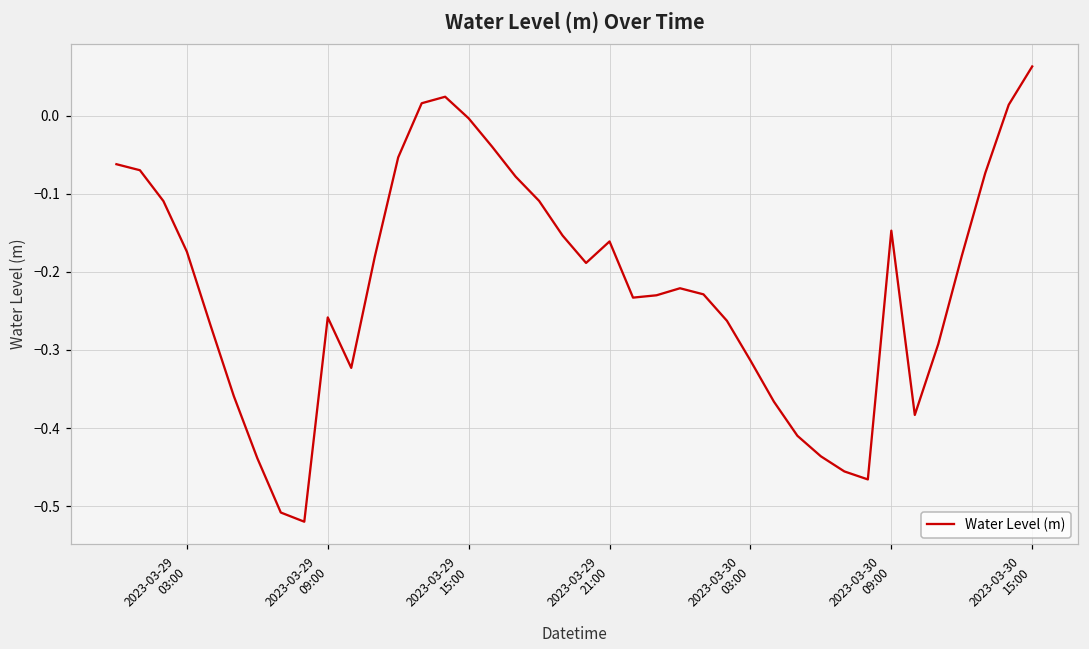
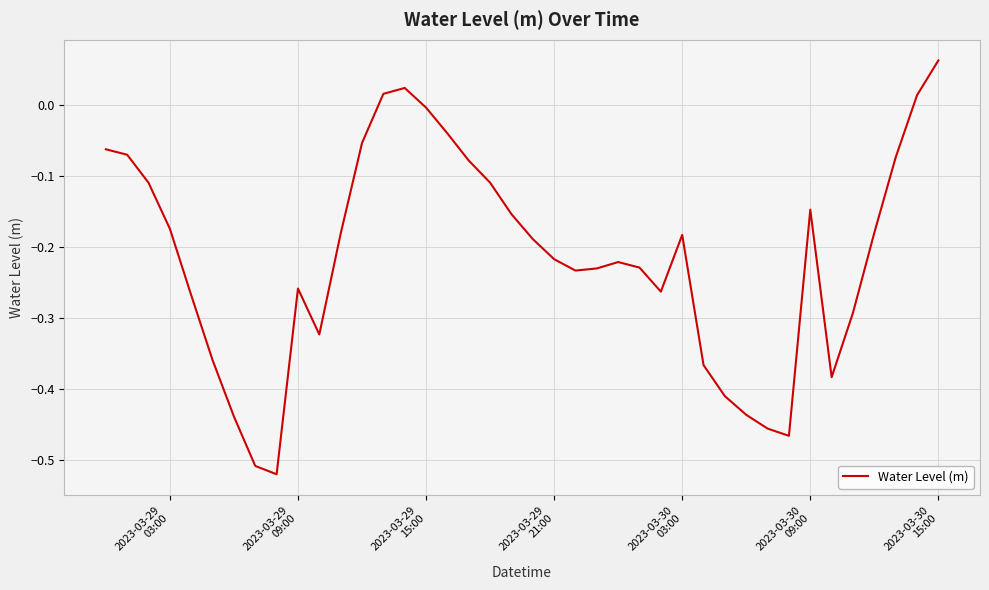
  {
    "2023-03-29 03:00": -0.17,
    "2023-03-29 09:00": -0.26,
    "2023-03-29 15:00": 0.00,
-   "2023-03-29 21:00": -0.16,
-   "2023-03-30 03:00": -0.31,
+   "2023-03-29 21:00": -0.22,
+   "2023-03-30 03:00": -0.18,
    "2023-03-30 09:00": -0.15,
    "2023-03-30 15:00": 0.06
  }
